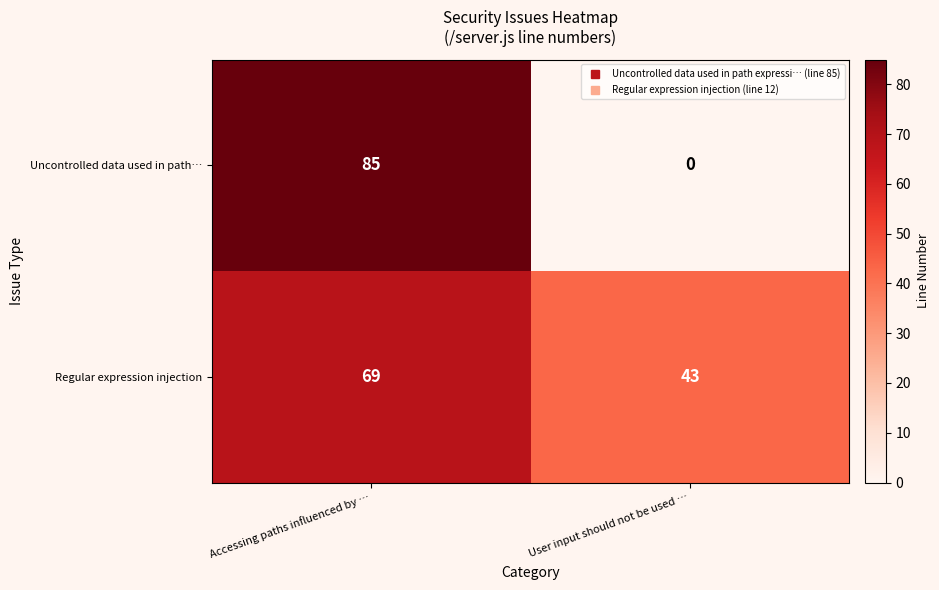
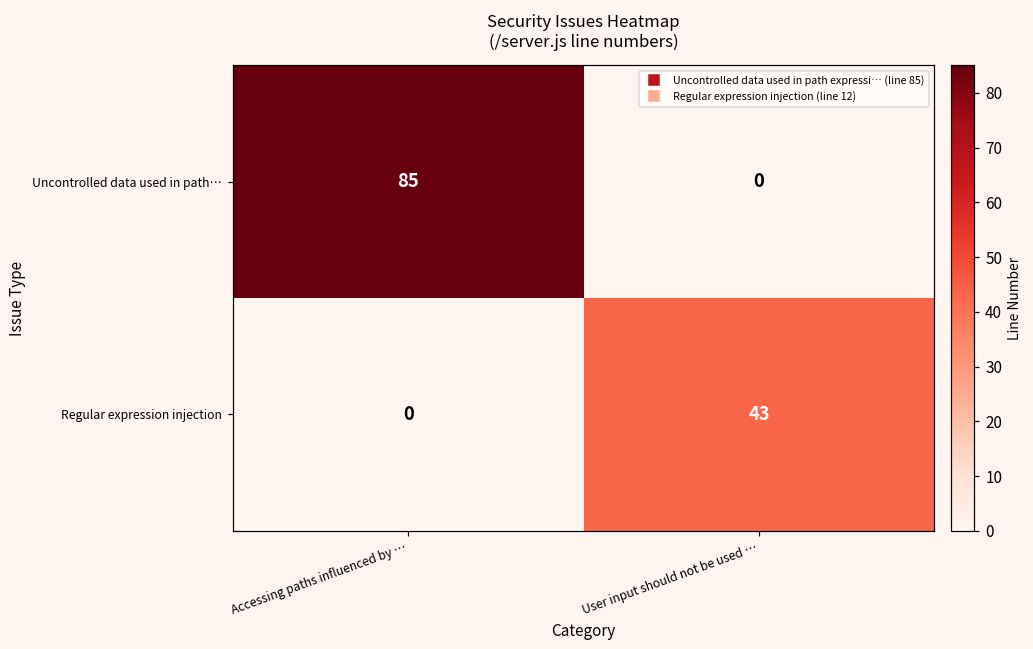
  {
    "Uncontrolled data used in path…": {
      "Accessing paths influenced by …": 85,
      "User input should not be used …": 0
    },
    "Regular expression injection": {
-     "Accessing paths influenced by …": 69,
+     "Accessing paths influenced by …": 0,
      "User input should not be used …": 43
    }
  }
